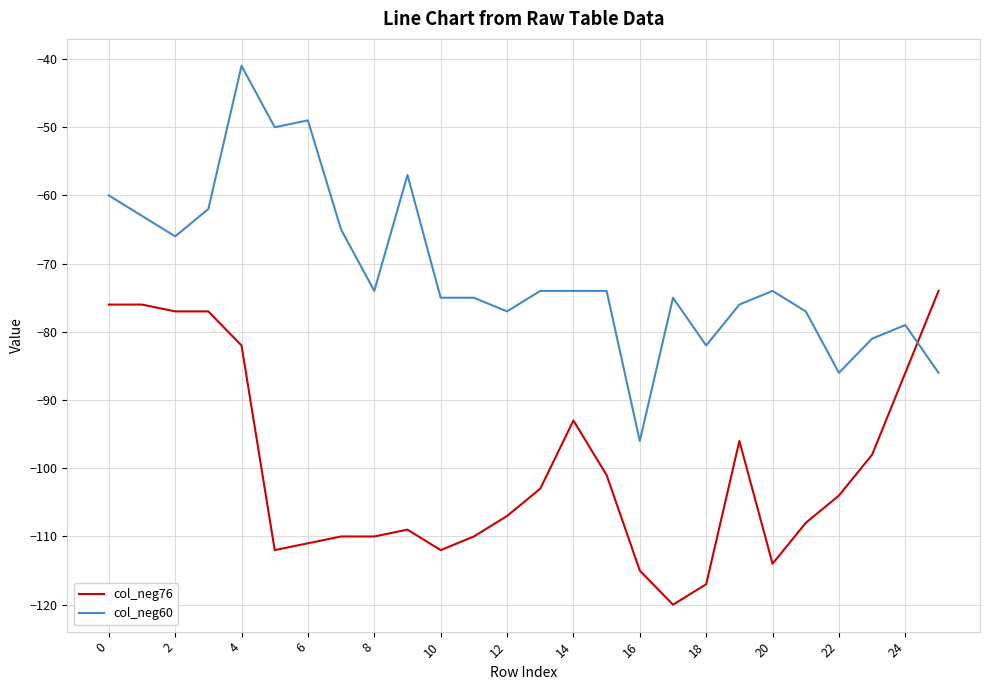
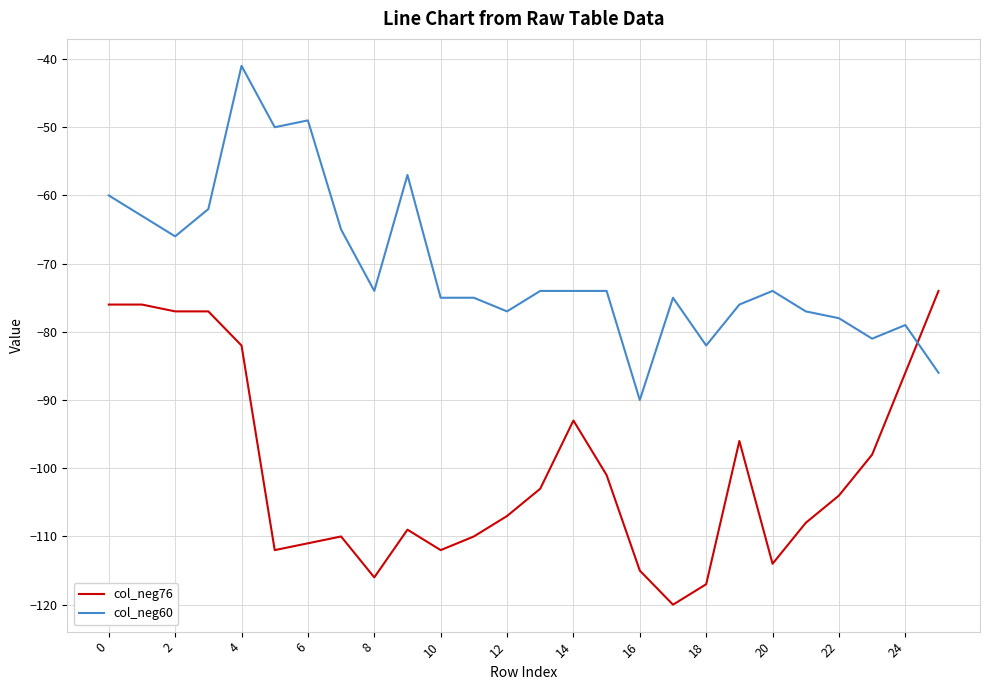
  {
    "col_neg76": {
      "0": -76,
      "2": -77,
      "4": -82,
      "6": -111,
-     "8": -110,
+     "8": -116,
      "10": -112,
      "12": -107,
      "14": -93,
      "16": -115,
      "18": -117,
      "20": -114,
      "22": -104,
      "24": -86
    },
    "col_neg60": {
      "0": -60,
      "2": -66,
      "4": -41,
      "6": -49,
      "8": -74,
      "10": -75,
      "12": -77,
      "14": -74,
-     "16": -96,
+     "16": -90,
      "18": -82,
      "20": -74,
-     "22": -86,
+     "22": -78,
      "24": -79
    }
  }
